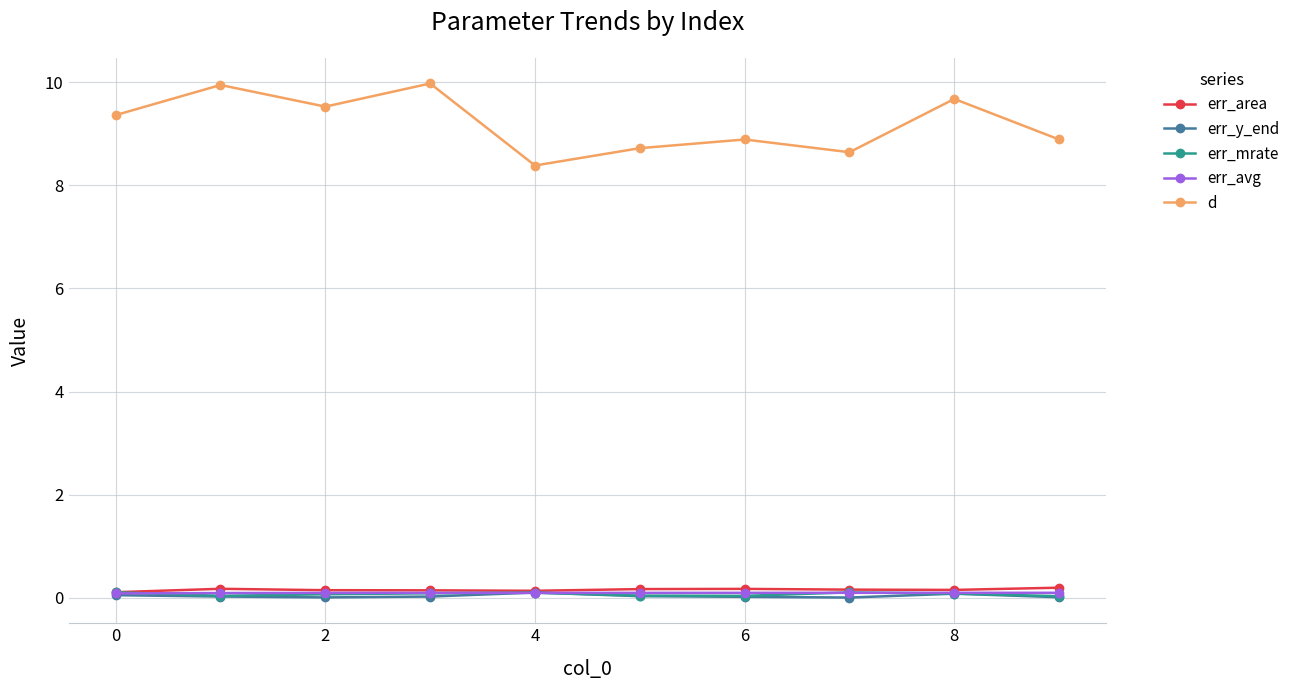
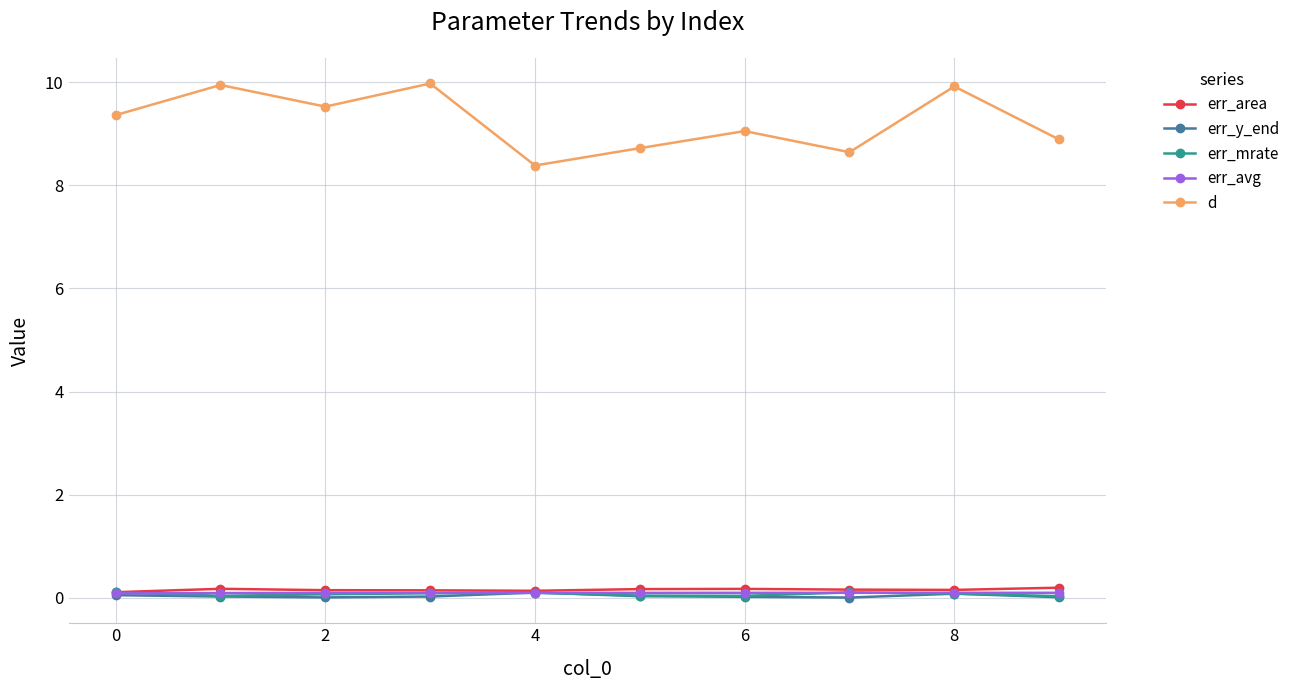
  {
    "err_area": {
      "2": 0.1,
      "6": 0.2,
      "8": 0.2
    },
    "err_avg": {
      "6": 0.1
    },
    "d": {
      "0": 9.4,
      "2": 9.5,
      "4": 8.4,
-     "6": 8.9,
-     "8": 9.7
+     "6": 9.1,
+     "8": 9.9
    }
  }
